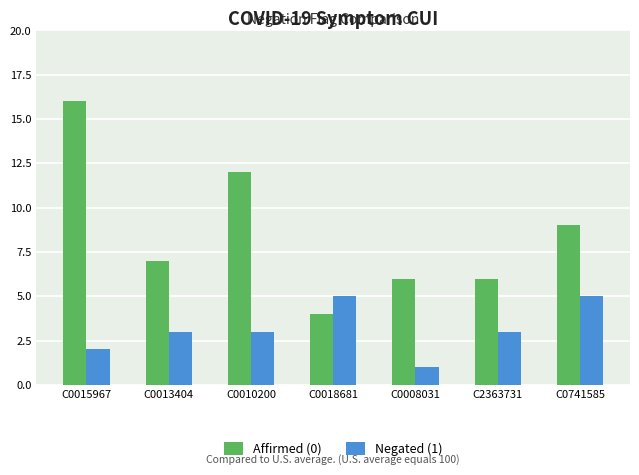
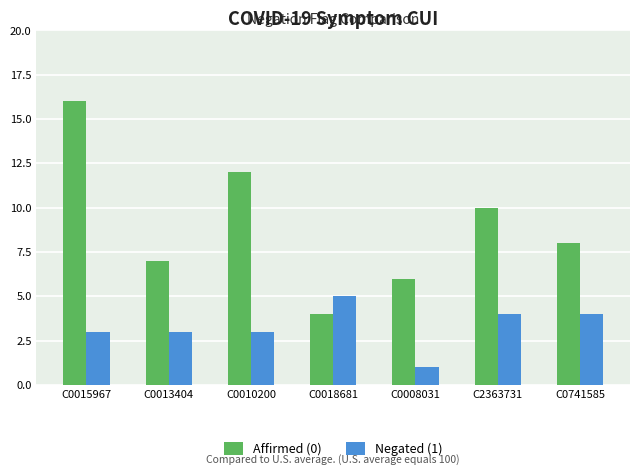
  {
    "Affirmed (0)": {
      "C0015967": 16,
      "C0013404": 7,
      "C0010200": 12,
      "C0018681": 4,
      "C0008031": 6,
-     "C2363731": 6,
-     "C0741585": 9
+     "C2363731": 10,
+     "C0741585": 8
    },
    "Negated (1)": {
-     "C0015967": 2,
+     "C0015967": 3,
      "C0013404": 3,
      "C0010200": 3,
      "C0018681": 5,
      "C0008031": 1,
-     "C2363731": 3,
-     "C0741585": 5
+     "C2363731": 4,
+     "C0741585": 4
    }
  }
